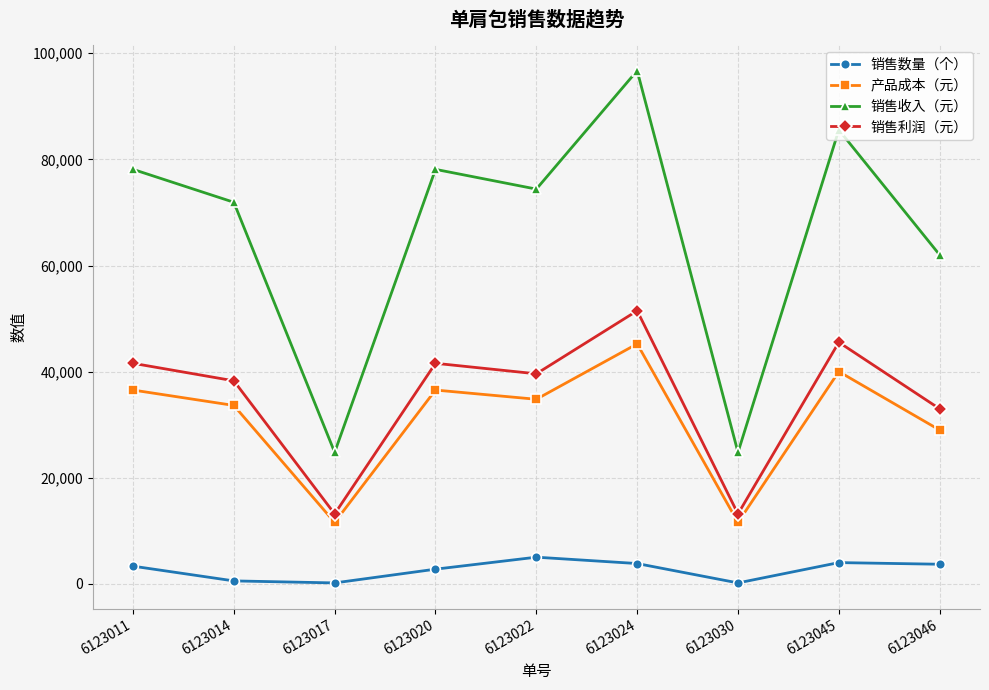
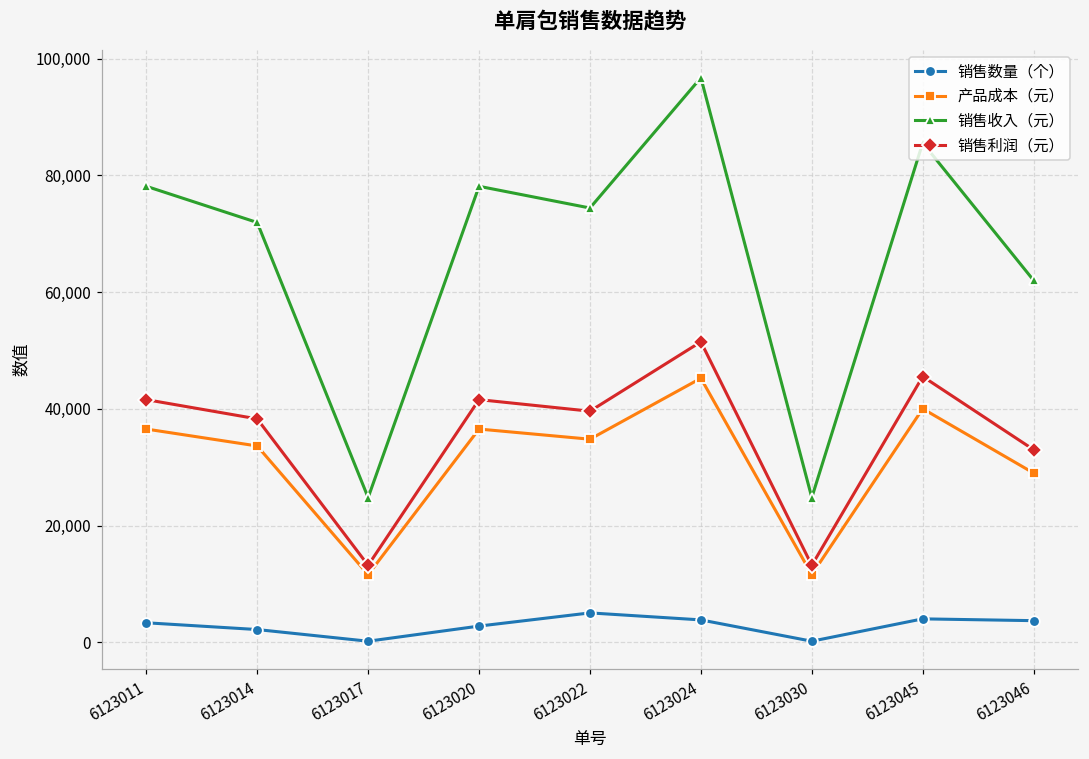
  {
    "销售数量（个）": {
      "6123011": "3,000",
-     "6123014": "1,000",
+     "6123014": "2,000",
      "6123017": "0",
      "6123020": "3,000",
      "6123022": "5,000",
      "6123024": "4,000",
      "6123030": "0",
      "6123045": "4,000",
      "6123046": "4,000"
    },
    "产品成本（元）": {
      "6123011": "37,000",
      "6123014": "34,000",
      "6123017": "12,000",
      "6123020": "37,000",
      "6123022": "35,000",
      "6123024": "45,000",
      "6123030": "12,000",
      "6123045": "40,000",
      "6123046": "29,000"
    },
    "销售收入（元）": {
      "6123011": "78,000",
      "6123014": "72,000",
      "6123017": "25,000",
      "6123020": "78,000",
      "6123022": "74,000",
      "6123024": "97,000",
      "6123030": "25,000",
      "6123046": "62,000"
    },
    "销售利润（元）": {
      "6123011": "42,000",
      "6123014": "38,000",
      "6123017": "13,000",
      "6123020": "42,000",
      "6123022": "40,000",
      "6123024": "51,000",
      "6123030": "13,000",
      "6123045": "46,000",
      "6123046": "33,000"
    }
  }
